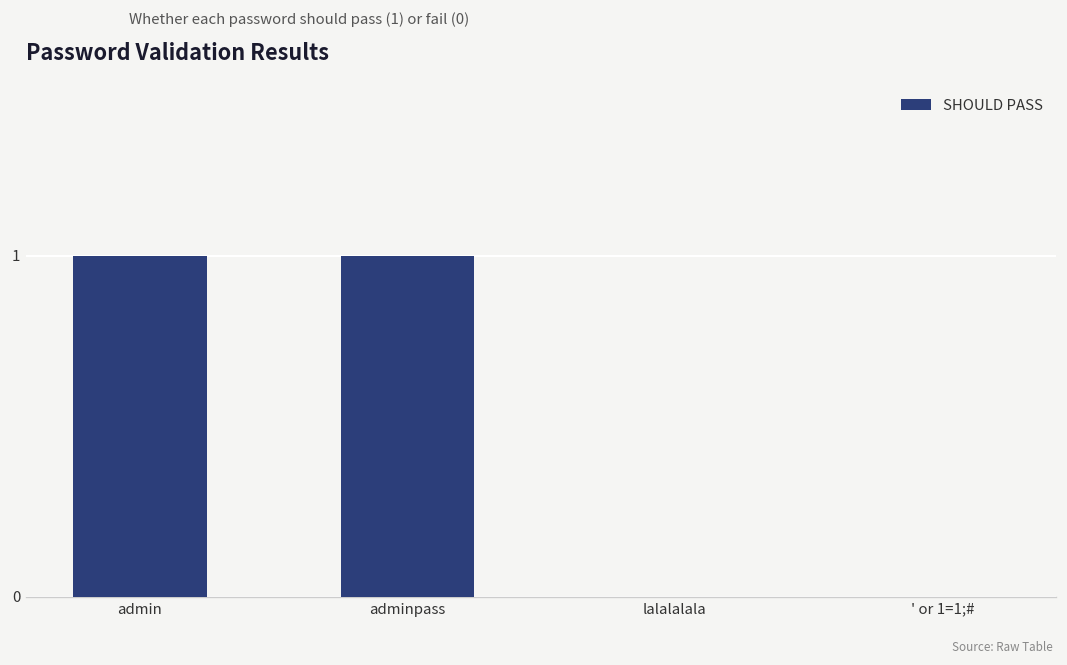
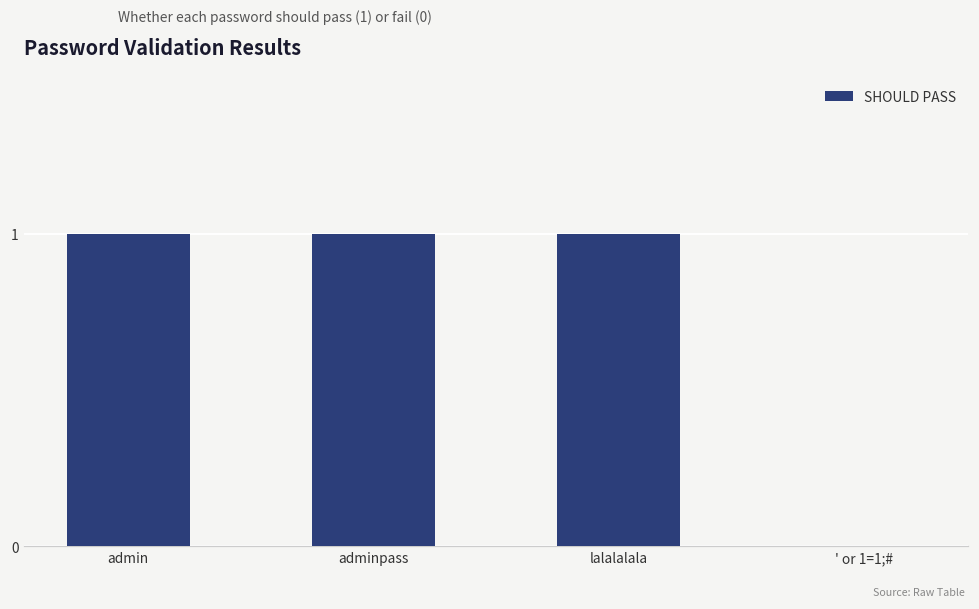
  {
    "admin": 1,
    "adminpass": 1,
-   "lalalalala": 0,
+   "lalalalala": 1,
    "' or 1=1;#": 0
  }
